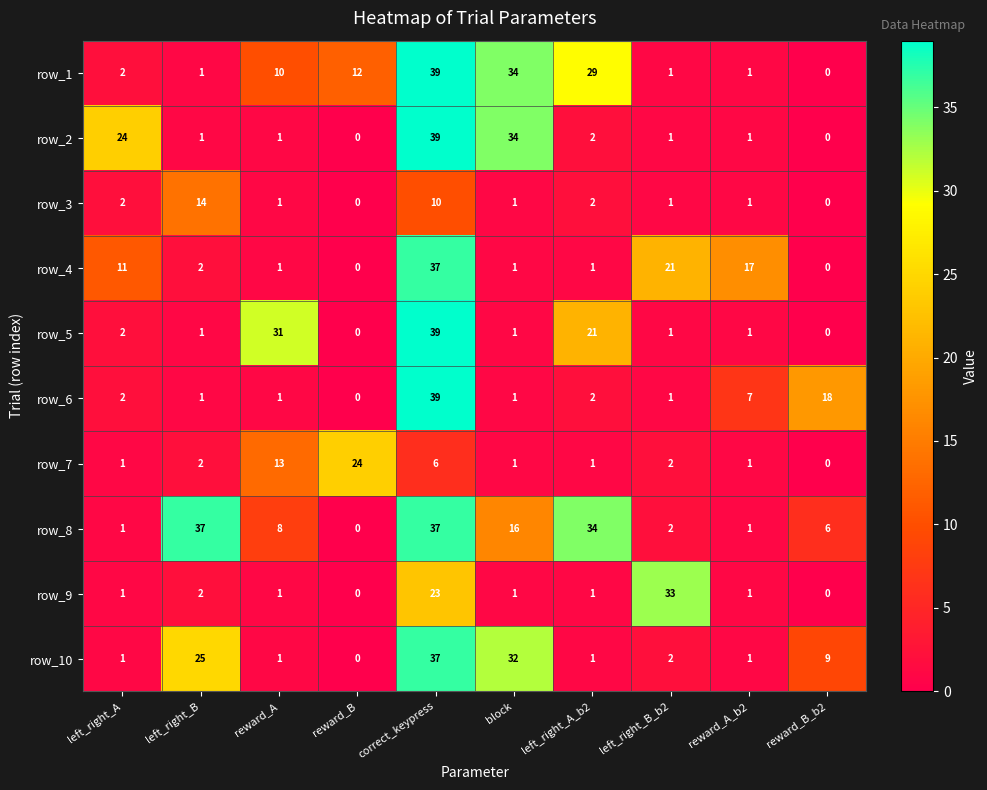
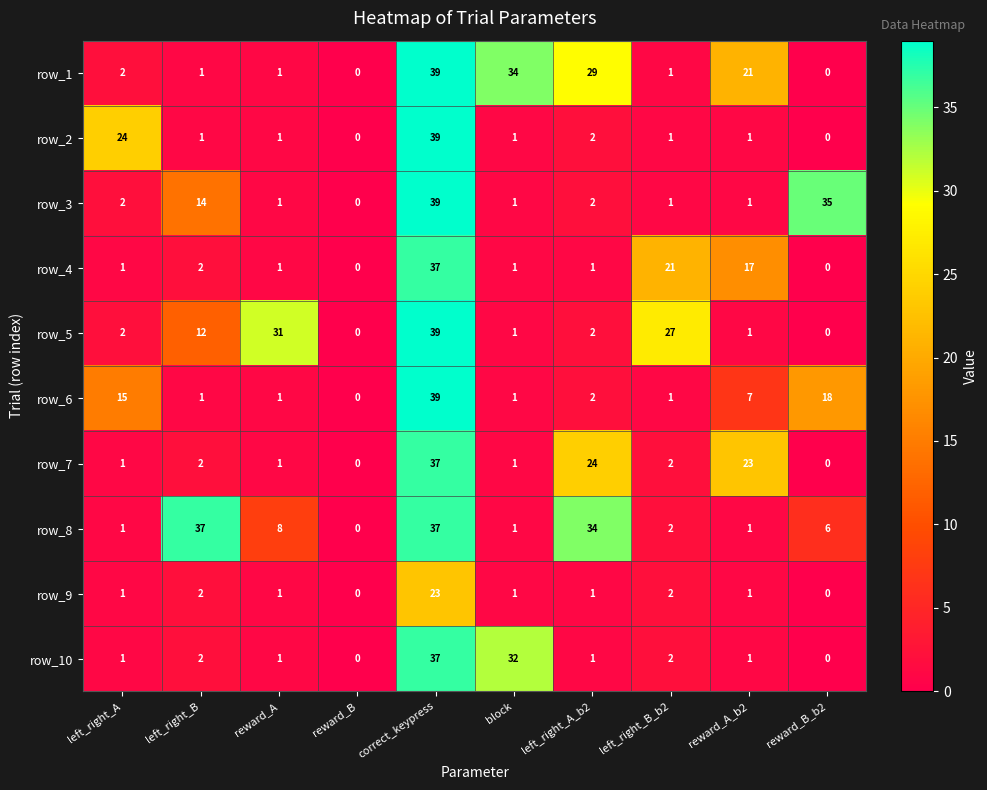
  {
    "row_1": {
      "left_right_A": 2,
      "left_right_B": 1,
-     "reward_A": 10,
-     "reward_B": 12,
+     "reward_A": 1,
+     "reward_B": 0,
      "correct_keypress": 39,
      "block": 34,
      "left_right_A_b2": 29,
      "left_right_B_b2": 1,
-     "reward_A_b2": 1,
+     "reward_A_b2": 21,
      "reward_B_b2": 0
    },
    "row_2": {
      "left_right_A": 24,
      "left_right_B": 1,
      "reward_A": 1,
      "reward_B": 0,
      "correct_keypress": 39,
-     "block": 34,
+     "block": 1,
      "left_right_A_b2": 2,
      "left_right_B_b2": 1,
      "reward_A_b2": 1,
      "reward_B_b2": 0
    },
    "row_3": {
      "left_right_A": 2,
      "left_right_B": 14,
      "reward_A": 1,
      "reward_B": 0,
-     "correct_keypress": 10,
+     "correct_keypress": 39,
      "block": 1,
      "left_right_A_b2": 2,
      "left_right_B_b2": 1,
      "reward_A_b2": 1,
-     "reward_B_b2": 0
+     "reward_B_b2": 35
    },
    "row_4": {
-     "left_right_A": 11,
+     "left_right_A": 1,
      "left_right_B": 2,
      "reward_A": 1,
      "reward_B": 0,
      "correct_keypress": 37,
      "block": 1,
      "left_right_A_b2": 1,
      "left_right_B_b2": 21,
      "reward_A_b2": 17,
      "reward_B_b2": 0
    },
    "row_5": {
      "left_right_A": 2,
-     "left_right_B": 1,
+     "left_right_B": 12,
      "reward_A": 31,
      "reward_B": 0,
      "correct_keypress": 39,
      "block": 1,
-     "left_right_A_b2": 21,
-     "left_right_B_b2": 1,
+     "left_right_A_b2": 2,
+     "left_right_B_b2": 27,
      "reward_A_b2": 1,
      "reward_B_b2": 0
    },
    "row_6": {
-     "left_right_A": 2,
+     "left_right_A": 15,
      "left_right_B": 1,
      "reward_A": 1,
      "reward_B": 0,
      "correct_keypress": 39,
      "block": 1,
      "left_right_A_b2": 2,
      "left_right_B_b2": 1,
      "reward_A_b2": 7,
      "reward_B_b2": 18
    },
    "row_7": {
      "left_right_A": 1,
      "left_right_B": 2,
-     "reward_A": 13,
-     "reward_B": 24,
-     "correct_keypress": 6,
+     "reward_A": 1,
+     "reward_B": 0,
+     "correct_keypress": 37,
      "block": 1,
-     "left_right_A_b2": 1,
+     "left_right_A_b2": 24,
      "left_right_B_b2": 2,
-     "reward_A_b2": 1,
+     "reward_A_b2": 23,
      "reward_B_b2": 0
    },
    "row_8": {
      "left_right_A": 1,
      "left_right_B": 37,
      "reward_A": 8,
      "reward_B": 0,
      "correct_keypress": 37,
-     "block": 16,
+     "block": 1,
      "left_right_A_b2": 34,
      "left_right_B_b2": 2,
      "reward_A_b2": 1,
      "reward_B_b2": 6
    },
    "row_9": {
      "left_right_A": 1,
      "left_right_B": 2,
      "reward_A": 1,
      "reward_B": 0,
      "correct_keypress": 23,
      "block": 1,
      "left_right_A_b2": 1,
-     "left_right_B_b2": 33,
+     "left_right_B_b2": 2,
      "reward_A_b2": 1,
      "reward_B_b2": 0
    },
    "row_10": {
      "left_right_A": 1,
-     "left_right_B": 25,
+     "left_right_B": 2,
      "reward_A": 1,
      "reward_B": 0,
      "correct_keypress": 37,
      "block": 32,
      "left_right_A_b2": 1,
      "left_right_B_b2": 2,
      "reward_A_b2": 1,
-     "reward_B_b2": 9
+     "reward_B_b2": 0
    }
  }
